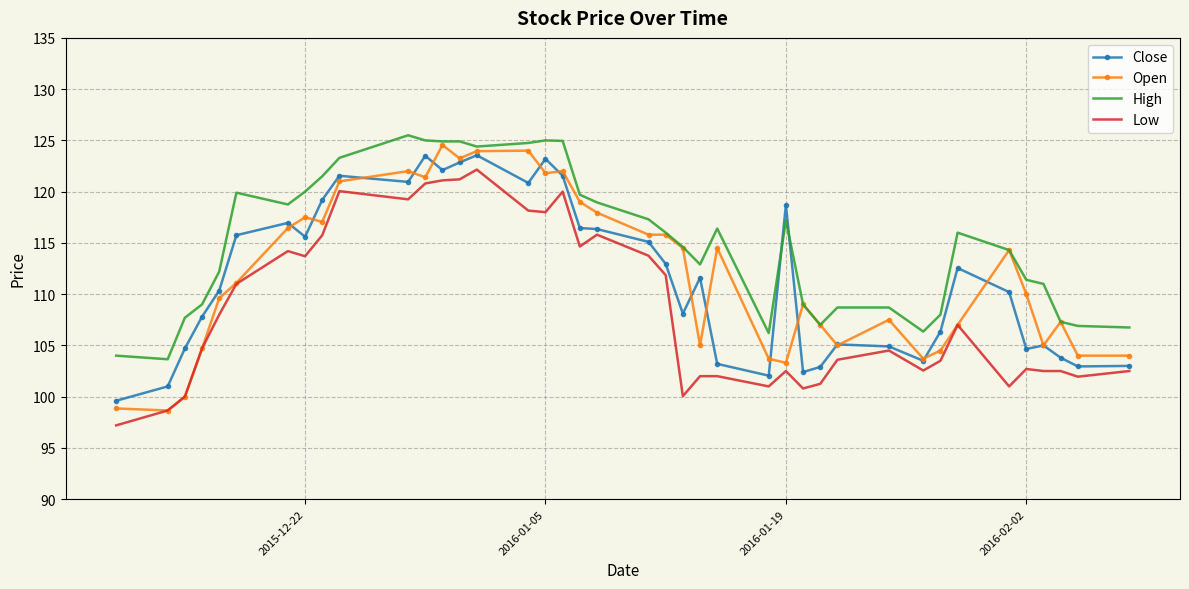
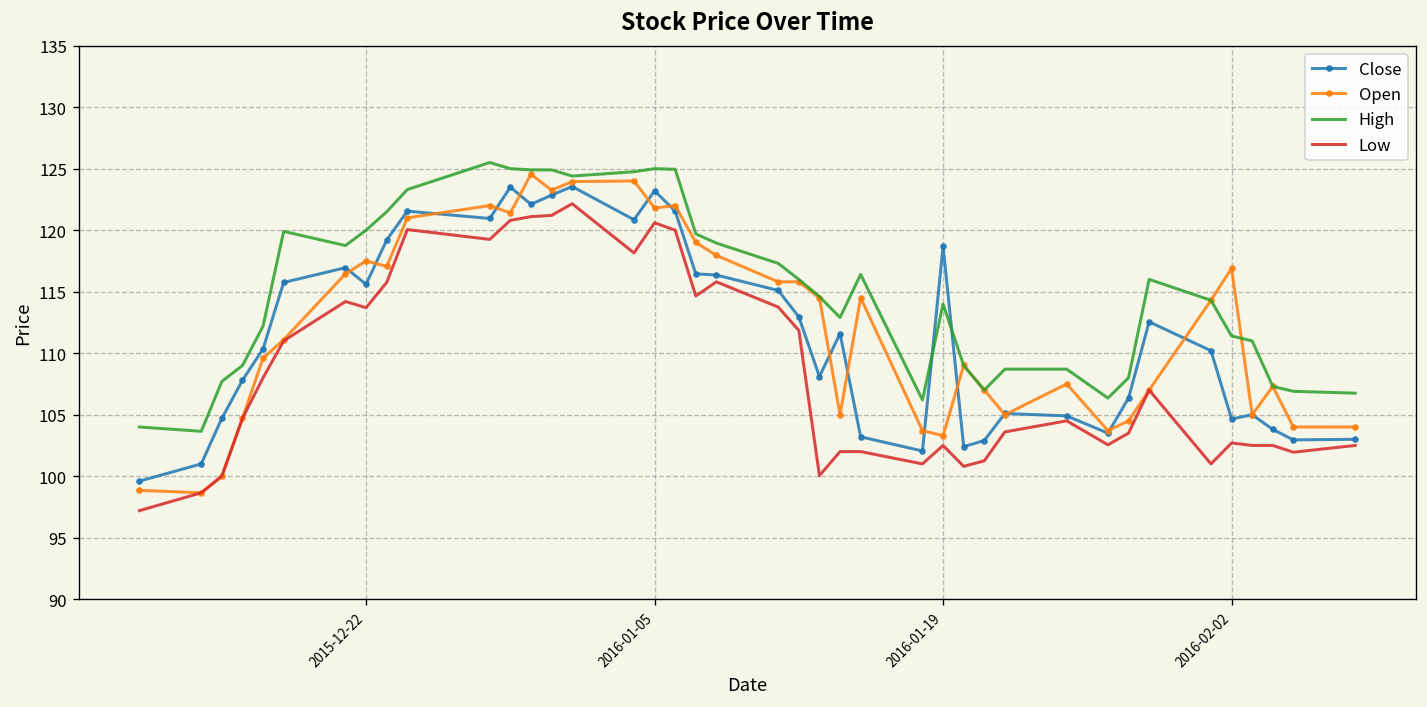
  {
    "Close": {
      "2015-12-22": 115.6,
      "2016-01-05": 123.2,
      "2016-01-19": 118.7,
      "2016-02-02": 104.7
    },
    "Open": {
      "2015-12-22": 117.5,
      "2016-01-05": 121.8,
      "2016-01-19": 103.3,
-     "2016-02-02": 110.0
+     "2016-02-02": 116.9
    },
    "High": {
      "2015-12-22": 120.0,
      "2016-01-05": 125.0,
-     "2016-01-19": 117.2,
+     "2016-01-19": 114.0,
      "2016-02-02": 111.4
    },
    "Low": {
      "2015-12-22": 113.7,
-     "2016-01-05": 118.0,
+     "2016-01-05": 120.6,
      "2016-01-19": 102.5,
      "2016-02-02": 102.7
    }
  }
